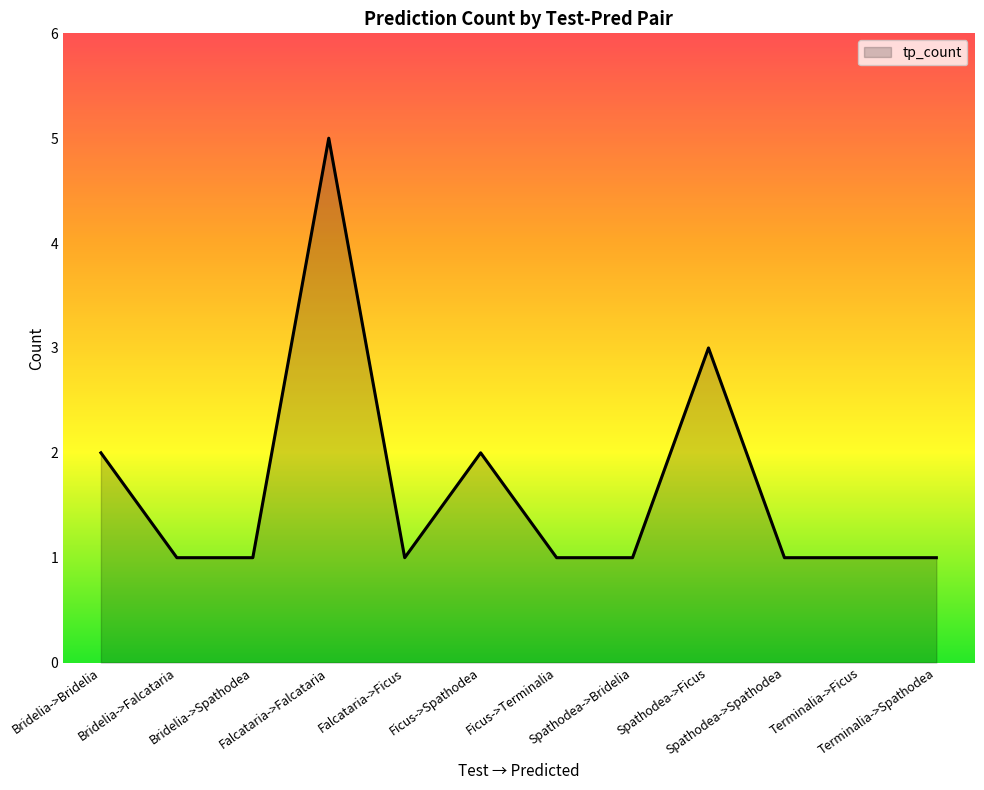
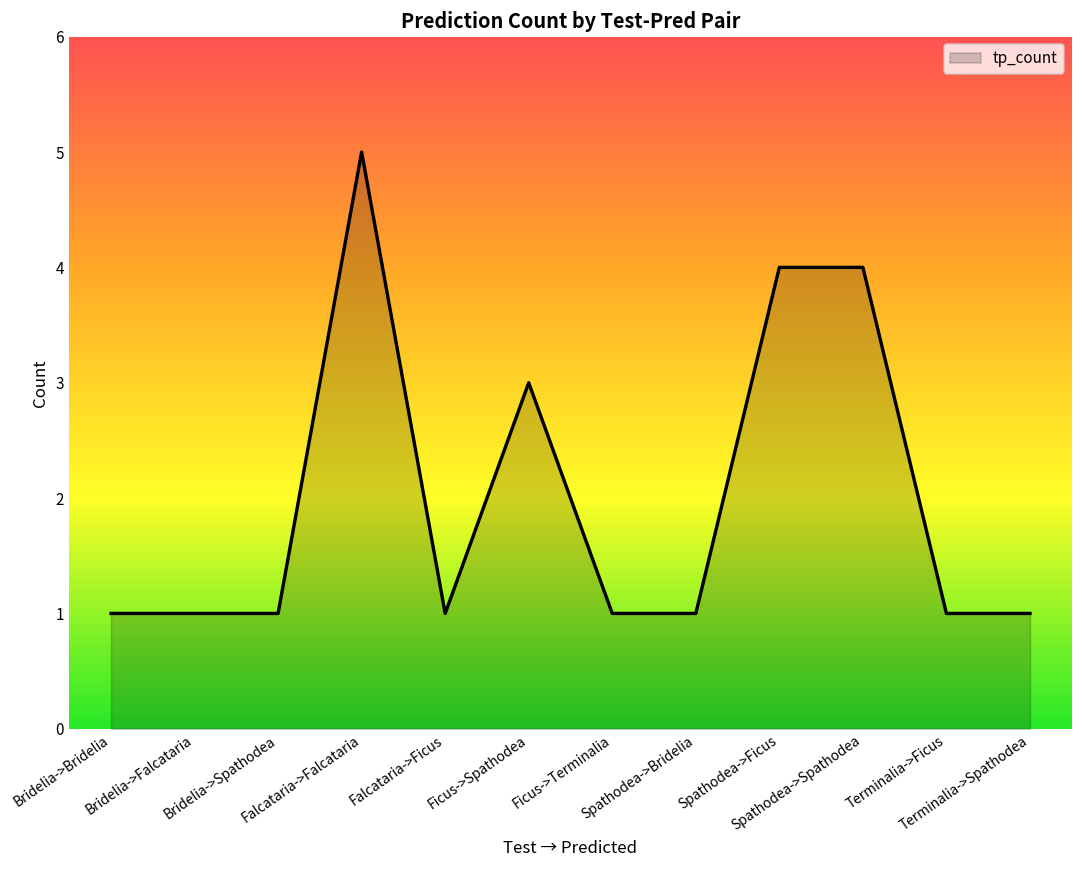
  {
-   "Bridelia->Bridelia": 2,
+   "Bridelia->Bridelia": 1,
    "Bridelia->Falcataria": 1,
    "Bridelia->Spathodea": 1,
    "Falcataria->Falcataria": 5,
    "Falcataria->Ficus": 1,
-   "Ficus->Spathodea": 2,
+   "Ficus->Spathodea": 3,
    "Ficus->Terminalia": 1,
    "Spathodea->Bridelia": 1,
-   "Spathodea->Ficus": 3,
-   "Spathodea->Spathodea": 1,
+   "Spathodea->Ficus": 4,
+   "Spathodea->Spathodea": 4,
    "Terminalia->Ficus": 1,
    "Terminalia->Spathodea": 1
  }
